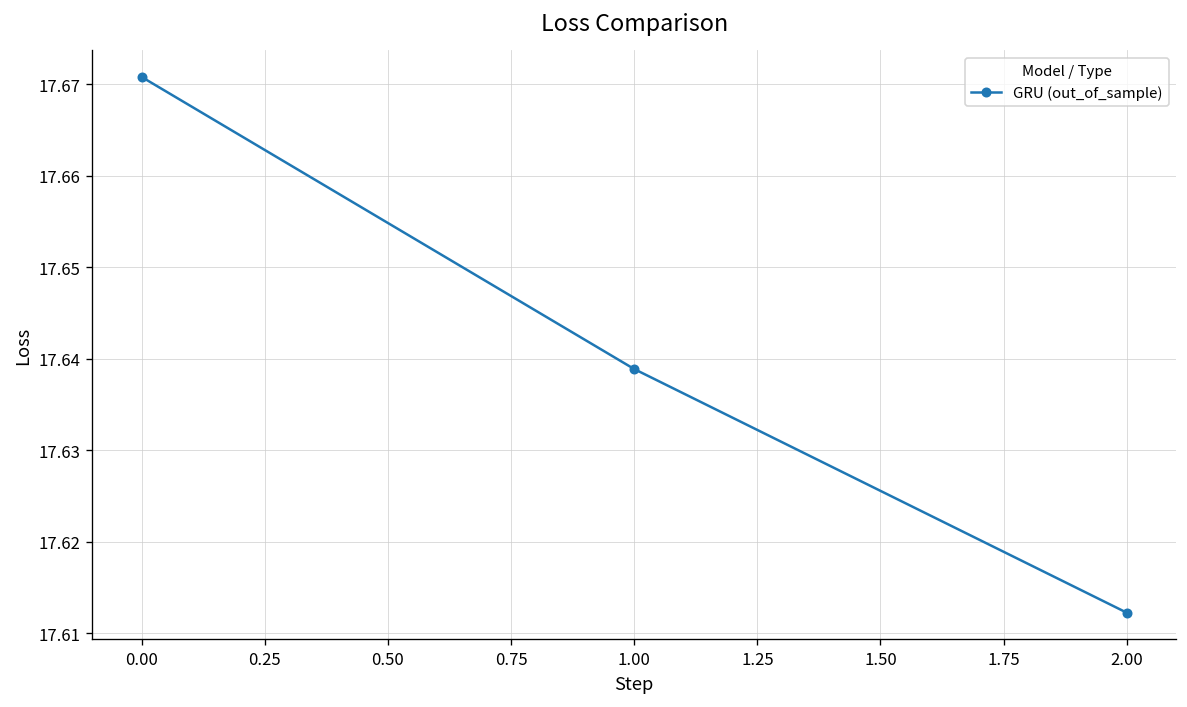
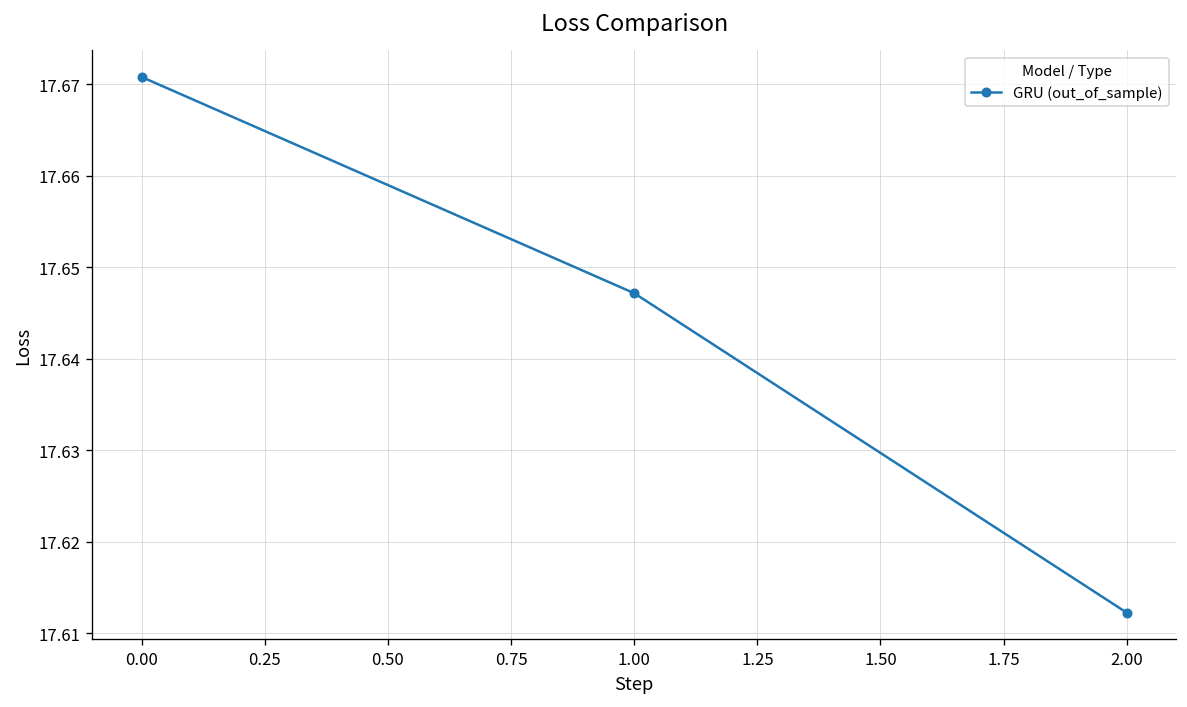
  {
    "0.00": 17.671,
-   "1.00": 17.639,
+   "1.00": 17.647,
    "2.00": 17.612
  }
